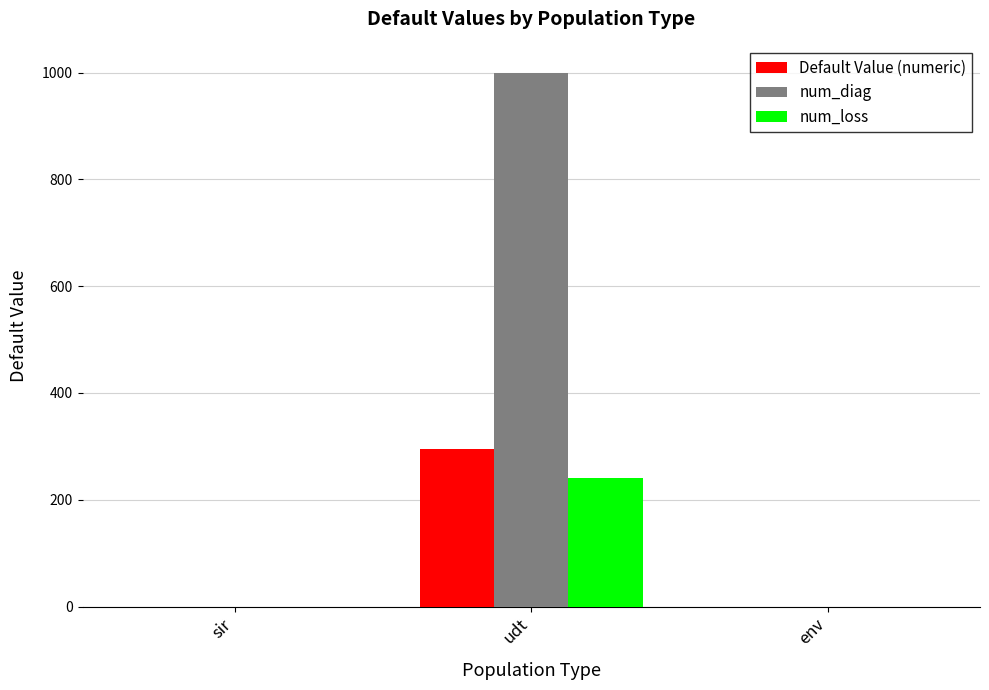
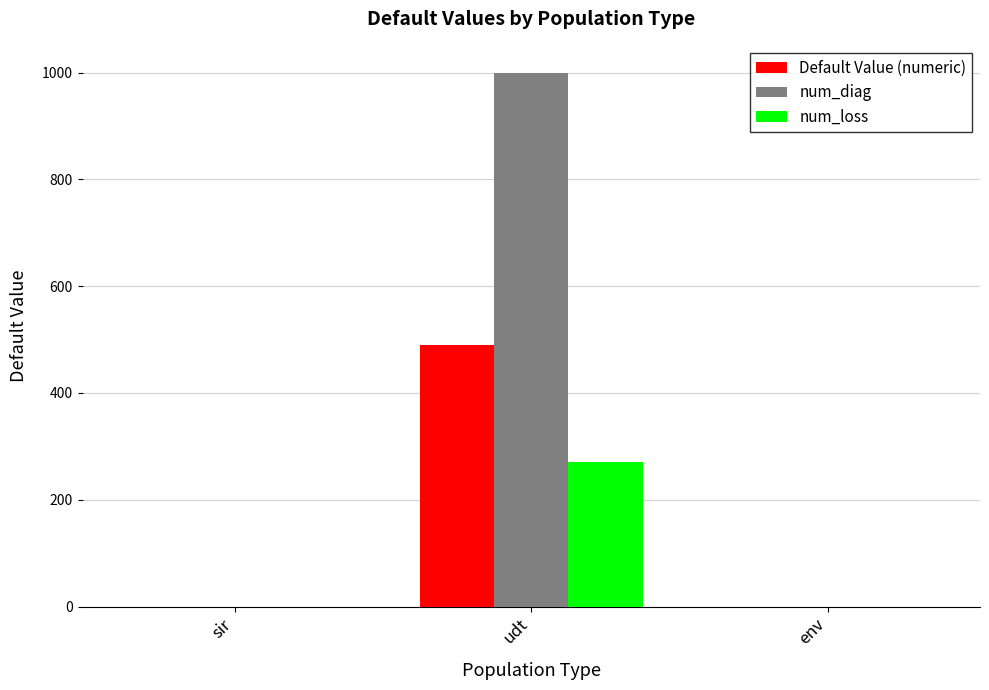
  {
    "Default Value (numeric)": {
      "sir": 0,
-     "udt": 300,
+     "udt": 490,
      "env": 0
    },
    "num_diag": {
      "sir": 0,
      "udt": 1000,
      "env": 0
    },
    "num_loss": {
      "sir": 0,
-     "udt": 240,
+     "udt": 270,
      "env": 0
    }
  }
